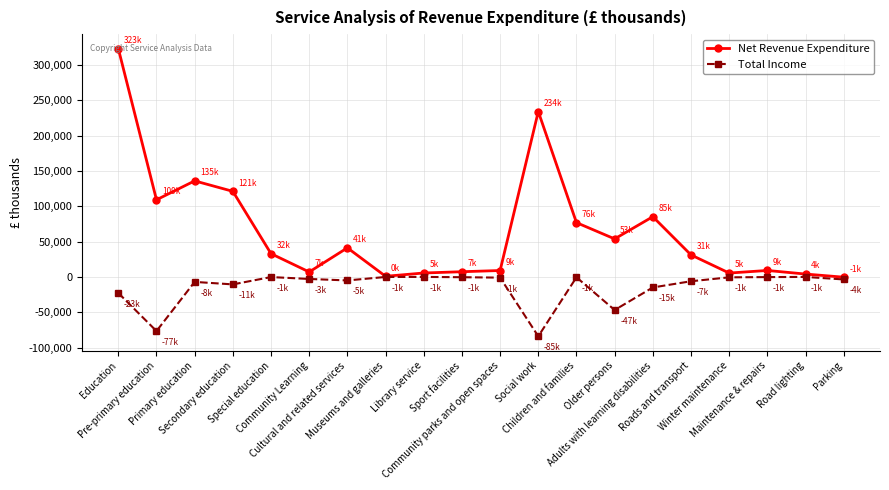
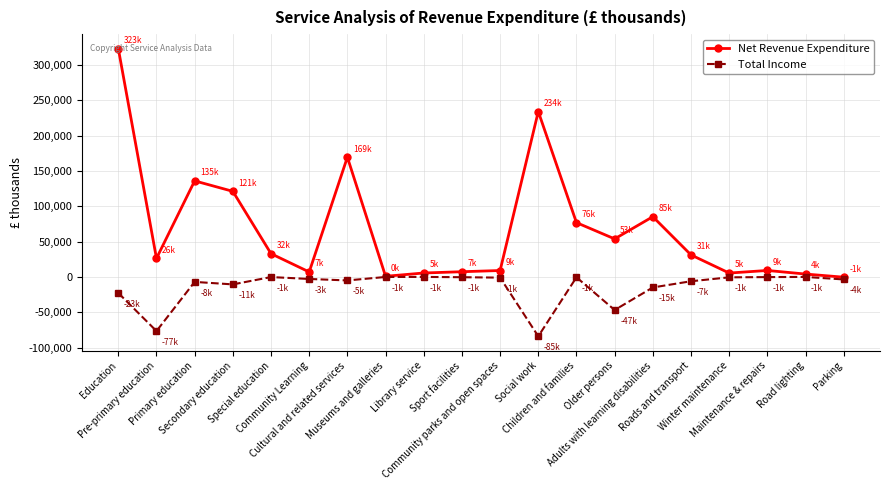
  {
    "Net Revenue Expenditure": {
      "Education": "323k",
-     "Pre-primary education": "109k",
+     "Pre-primary education": "26k",
      "Secondary education": "121k",
      "Community Learning": "7k",
-     "Cultural and related services": "41k",
+     "Cultural and related services": "169k",
      "Sport facilities": "7k",
      "Community parks and open spaces": "9k",
      "Social work": "234k",
      "Adults with learning disabilities": "85k",
      "Roads and transport": "31k",
      "Winter maintenance": "5k",
      "Maintenance & repairs": "9k",
      "Road lighting": "4k"
    },
    "Total Income": {
      "Education": "-23k",
      "Pre-primary education": "-77k",
      "Secondary education": "-11k",
      "Community Learning": "-3k",
      "Cultural and related services": "-5k",
      "Library service": "-1k",
      "Community parks and open spaces": "-1k",
      "Children and families": "-1k",
      "Older persons": "-47k",
      "Adults with learning disabilities": "-15k",
      "Winter maintenance": "-1k"
    }
  }
